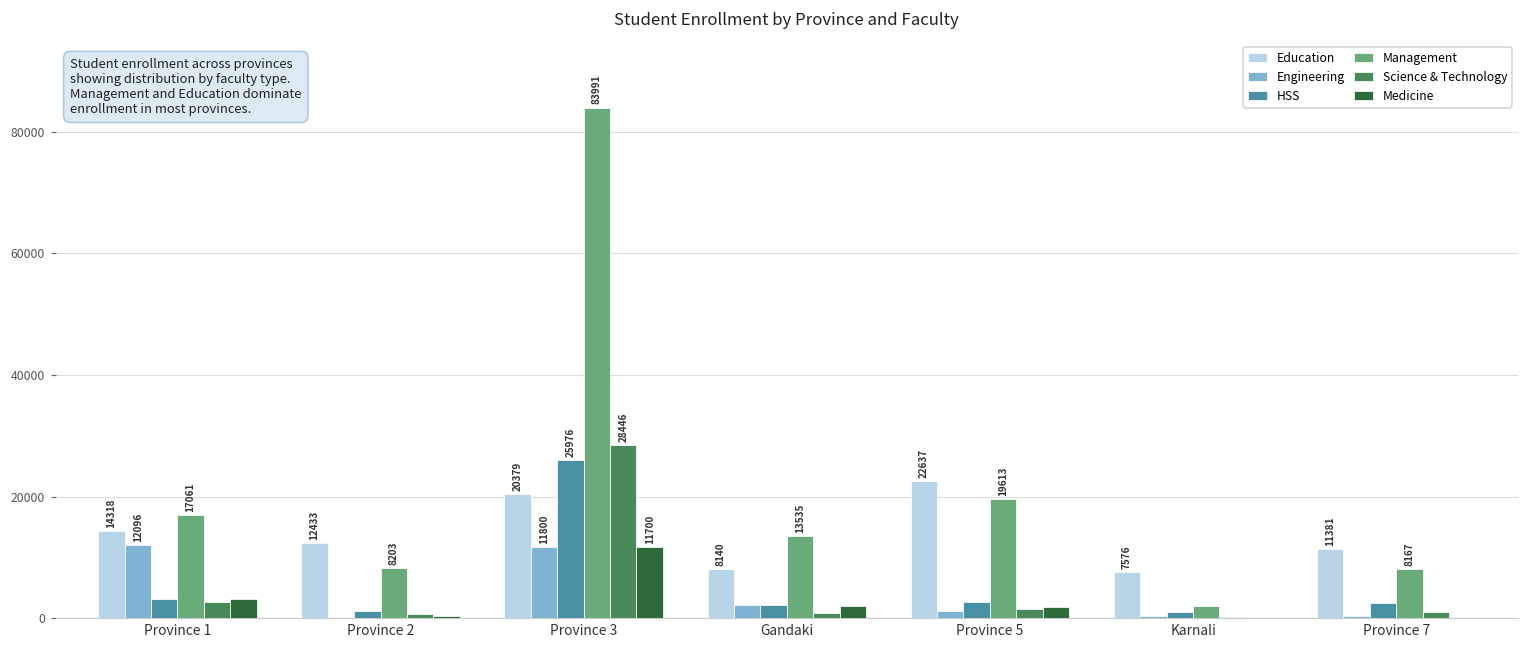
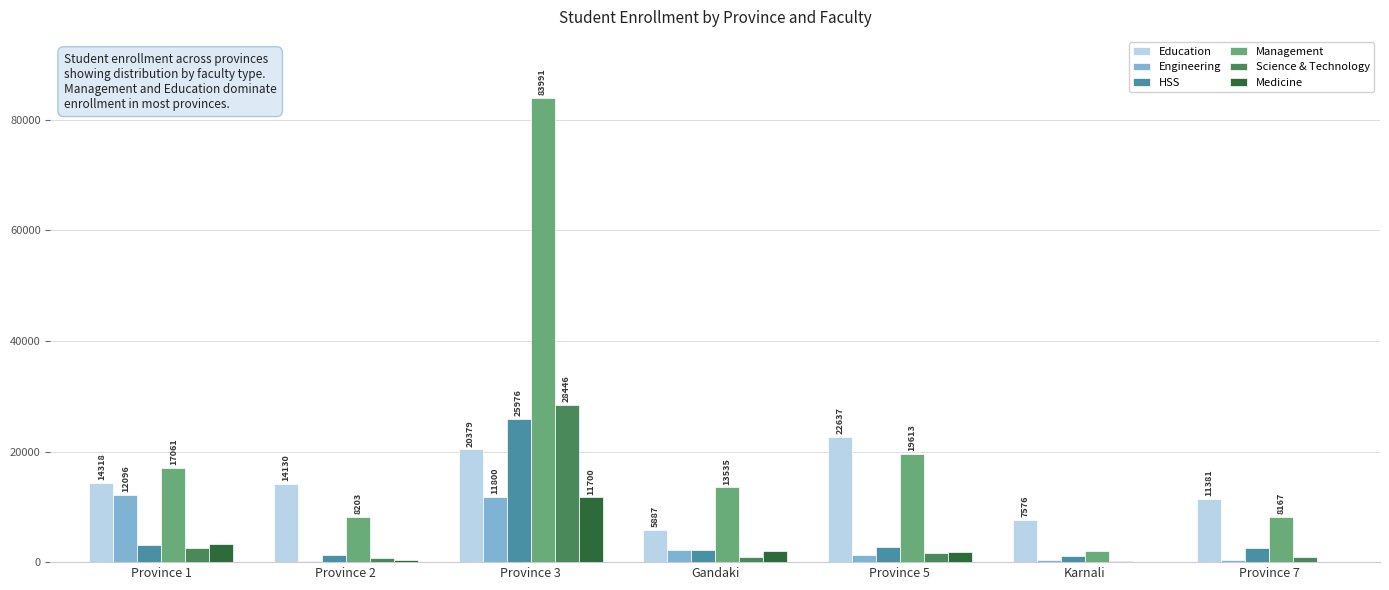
  {
    "Education": {
      "Province 1": 14318,
-     "Province 2": 12433,
+     "Province 2": 14130,
      "Province 3": 20379,
-     "Gandaki": 8140,
+     "Gandaki": 5887,
      "Province 5": 22637,
      "Karnali": 7576,
      "Province 7": 11381
    },
    "Engineering": {
      "Province 1": 12096,
      "Province 3": 11800
    }
  }
